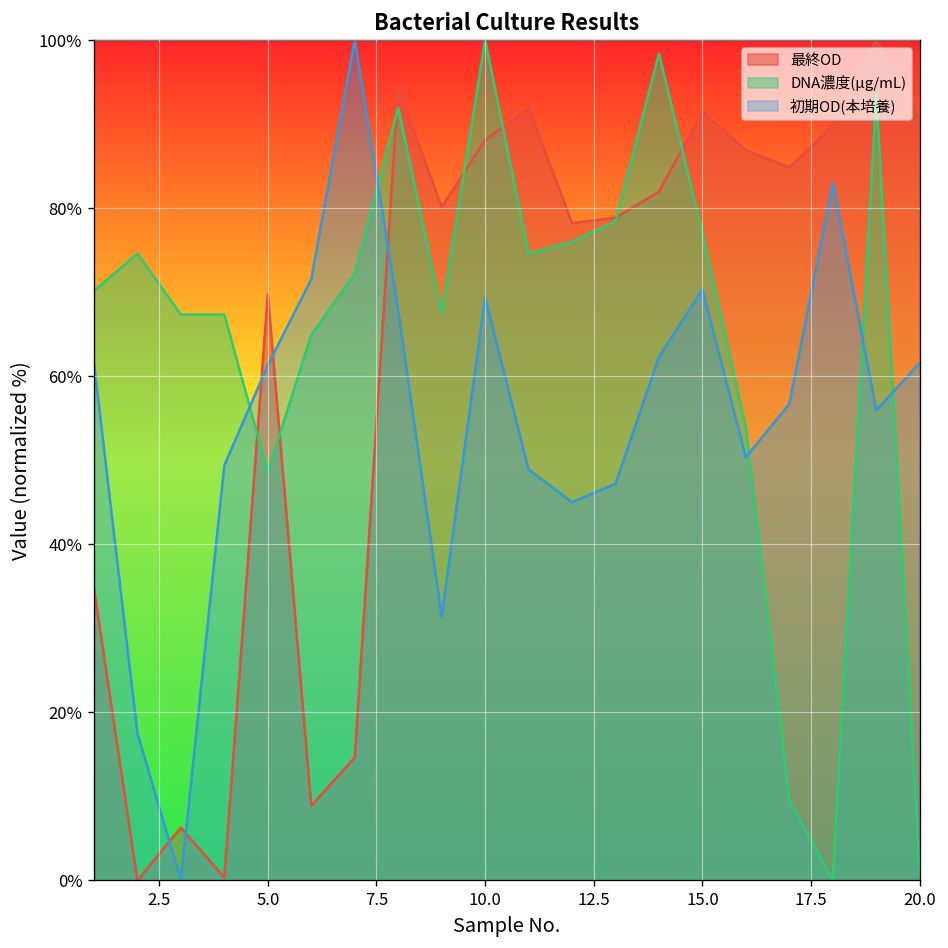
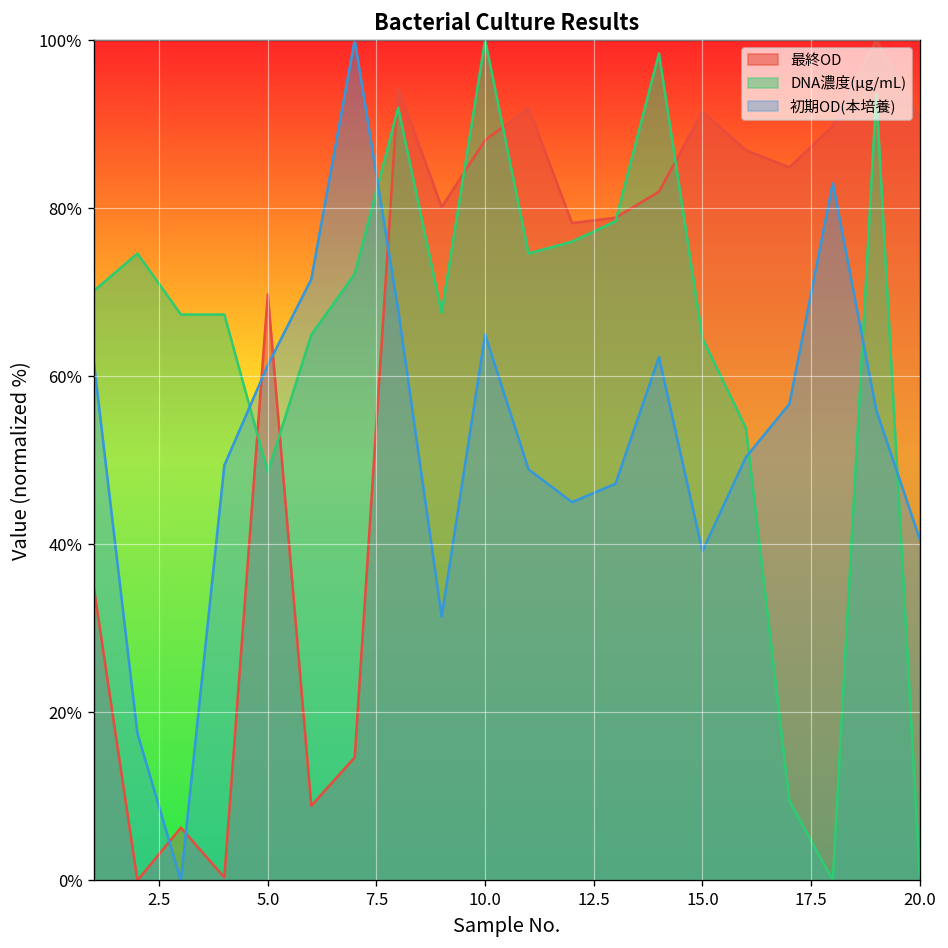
  {
    "最終OD": {
      "5.0": "70%",
      "10.0": "88%",
      "15.0": "91%",
      "20.0": "91%"
    },
    "DNA濃度(μg/mL)": {
      "5.0": "49%",
      "10.0": "100%",
-     "15.0": "77%",
+     "15.0": "65%",
      "20.0": "1%"
    },
    "初期OD(本培養)": {
      "5.0": "61%",
-     "10.0": "69%",
-     "15.0": "70%",
-     "20.0": "62%"
+     "10.0": "65%",
+     "15.0": "39%",
+     "20.0": "41%"
    }
  }
